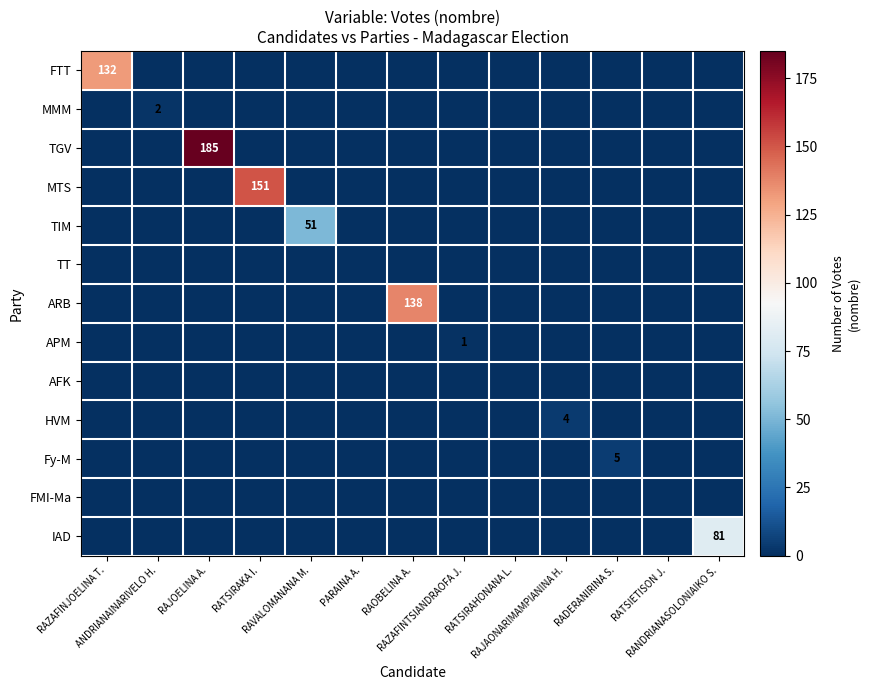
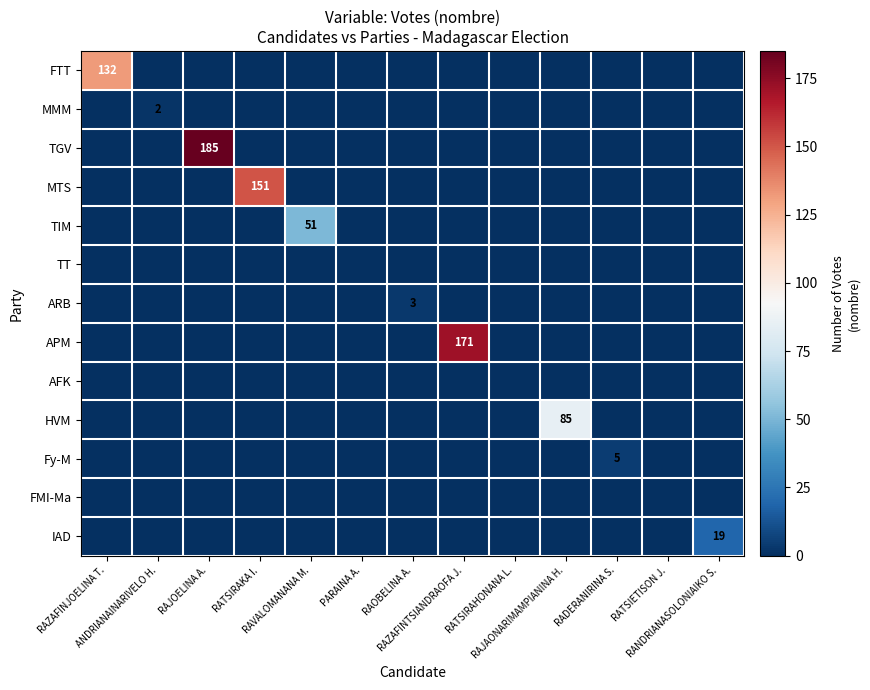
  {
    "FTT": {
      "RAZAFINJOELINA T.": 132
    },
    "MMM": {
      "ANDRIANAINARIVELO H.": 2
    },
    "TGV": {
      "RAJOELINA A.": 185
    },
    "MTS": {
      "RATSIRAKA I.": 151
    },
    "TIM": {
      "RAVALOMANANA M.": 51
    },
    "ARB": {
-     "RAOBELINA A.": 138
+     "RAOBELINA A.": 3
    },
    "APM": {
-     "RAZAFINTSIANDRAOFA J.": 1
+     "RAZAFINTSIANDRAOFA J.": 171
    },
    "HVM": {
-     "RAJAONARIMAMPIANINA H.": 4
+     "RAJAONARIMAMPIANINA H.": 85
    },
    "Fy-M": {
      "RADERANIRINA S.": 5
    },
    "IAD": {
-     "RANDRIANASOLONIAIKO S.": 81
+     "RANDRIANASOLONIAIKO S.": 19
    }
  }
